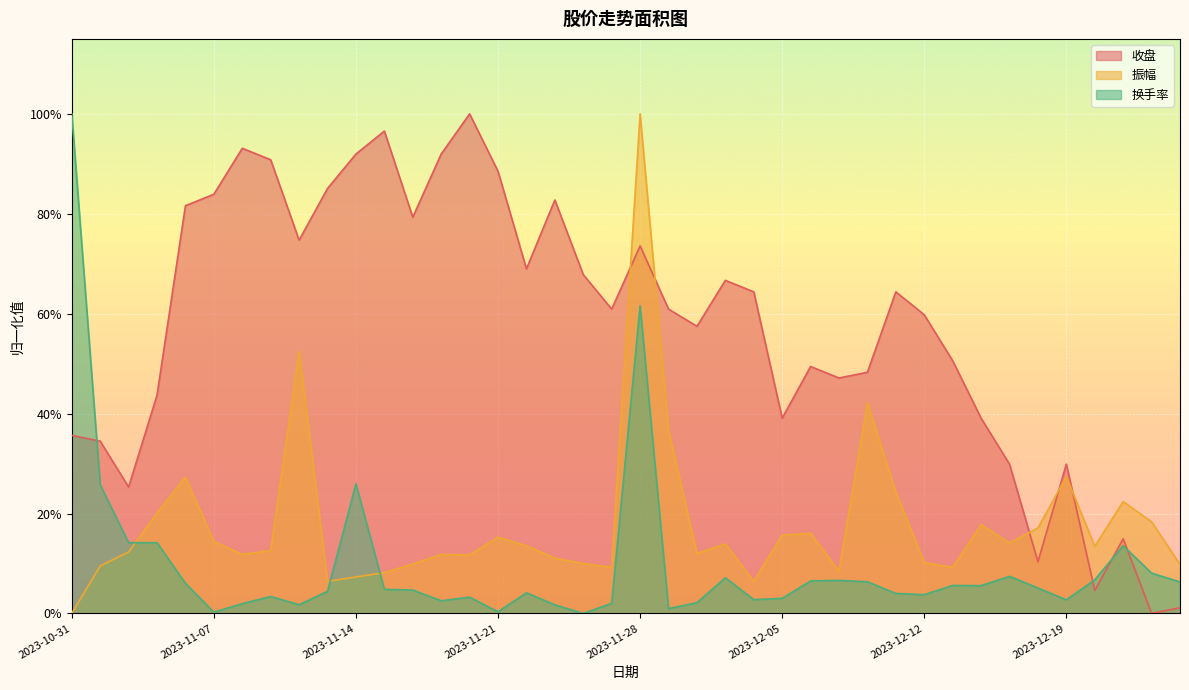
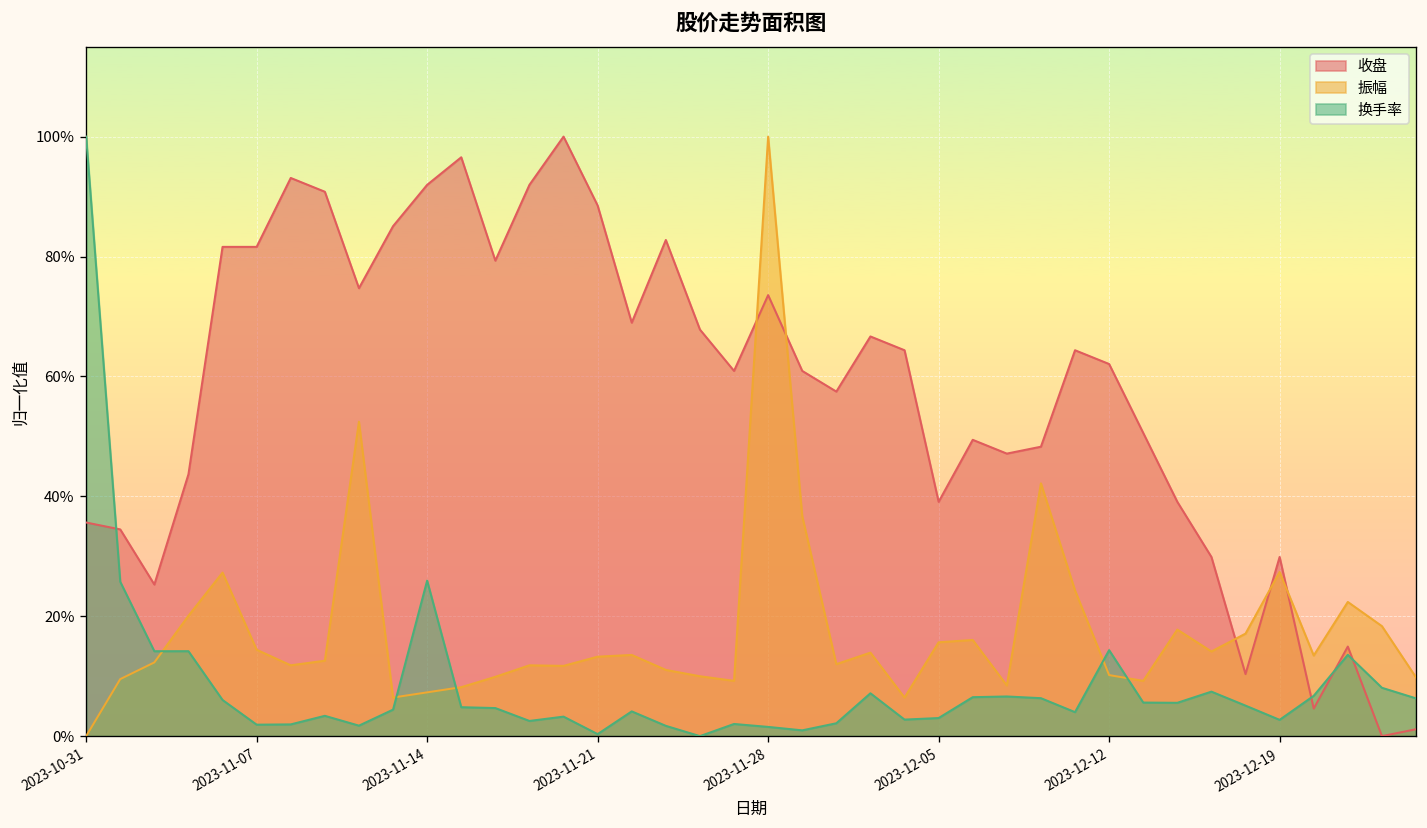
  {
    "收盘": {
      "2023-10-31": "36%",
-     "2023-11-07": "84%",
+     "2023-11-07": "82%",
      "2023-11-14": "92%",
      "2023-11-21": "89%",
      "2023-11-28": "74%",
      "2023-12-05": "39%",
-     "2023-12-12": "60%",
+     "2023-12-12": "62%",
      "2023-12-19": "30%"
    },
    "振幅": {
      "2023-10-31": "0%",
      "2023-11-07": "14%",
      "2023-11-14": "7%",
-     "2023-11-21": "15%",
+     "2023-11-21": "13%",
      "2023-11-28": "100%",
      "2023-12-05": "16%",
      "2023-12-12": "10%",
      "2023-12-19": "27%"
    },
    "换手率": {
      "2023-10-31": "100%",
-     "2023-11-07": "0%",
+     "2023-11-07": "2%",
      "2023-11-14": "26%",
      "2023-11-21": "0%",
-     "2023-11-28": "62%",
+     "2023-11-28": "2%",
      "2023-12-05": "3%",
-     "2023-12-12": "4%",
+     "2023-12-12": "14%",
      "2023-12-19": "3%"
    }
  }
